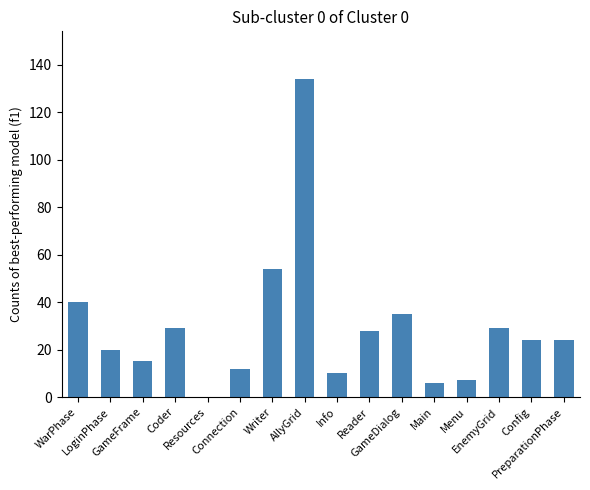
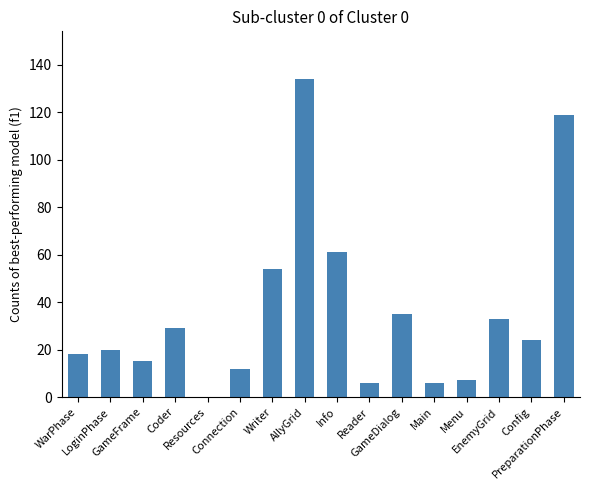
  {
-   "WarPhase": 40,
+   "WarPhase": 18,
    "LoginPhase": 20,
    "GameFrame": 15,
    "Coder": 29,
    "Resources": 0,
    "Connection": 12,
    "Writer": 54,
    "AllyGrid": 134,
-   "Info": 10,
-   "Reader": 28,
+   "Info": 61,
+   "Reader": 6,
    "GameDialog": 35,
    "Main": 6,
    "Menu": 7,
-   "EnemyGrid": 29,
+   "EnemyGrid": 33,
    "Config": 24,
-   "PreparationPhase": 24
+   "PreparationPhase": 119
  }
